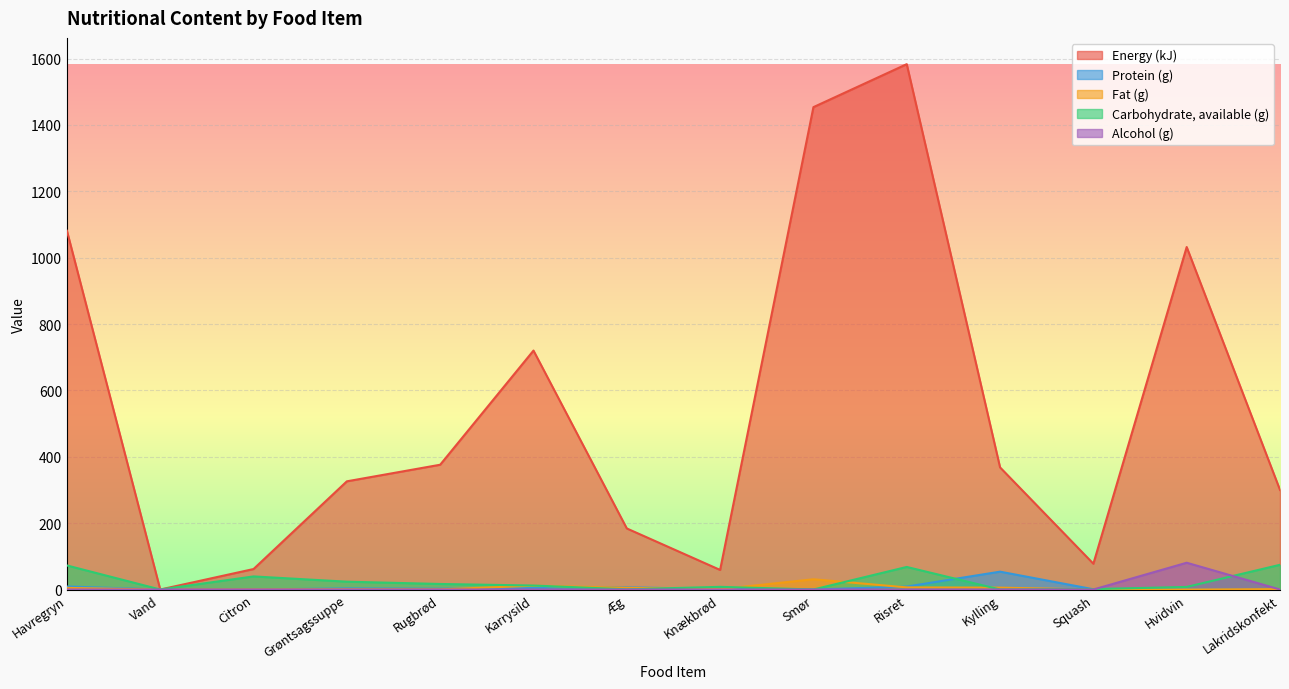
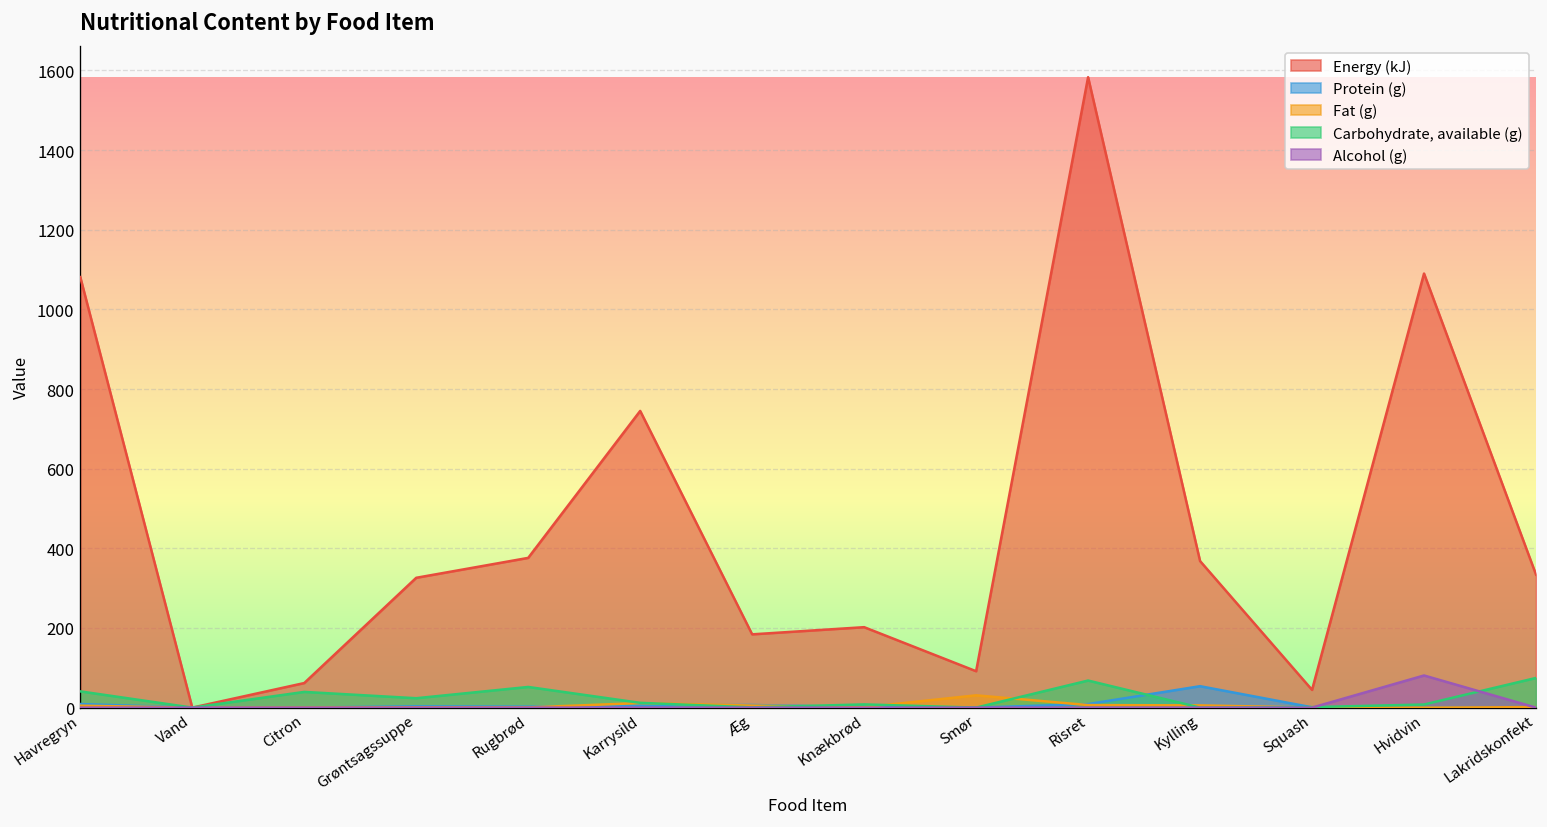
  {
    "Energy (kJ)": {
      "Havregryn": 1080,
      "Citron": 60,
      "Grøntsagssuppe": 330,
      "Rugbrød": 380,
-     "Karrysild": 720,
+     "Karrysild": 750,
      "Æg": 180,
-     "Knækbrød": 60,
-     "Smør": 1450,
+     "Knækbrød": 200,
+     "Smør": 90,
      "Risret": 1580,
      "Kylling": 370,
-     "Squash": 80,
-     "Hvidvin": 1030,
-     "Lakridskonfekt": 300
+     "Squash": 40,
+     "Hvidvin": 1090,
+     "Lakridskonfekt": 330
    },
    "Protein (g)": {
      "Kylling": 50
    },
    "Fat (g)": {
      "Smør": 30
    },
    "Carbohydrate, available (g)": {
-     "Havregryn": 70,
+     "Havregryn": 40,
      "Citron": 40,
      "Grøntsagssuppe": 20,
-     "Rugbrød": 20,
+     "Rugbrød": 50,
      "Risret": 70,
      "Lakridskonfekt": 70
    },
    "Alcohol (g)": {
      "Hvidvin": 80
    }
  }
